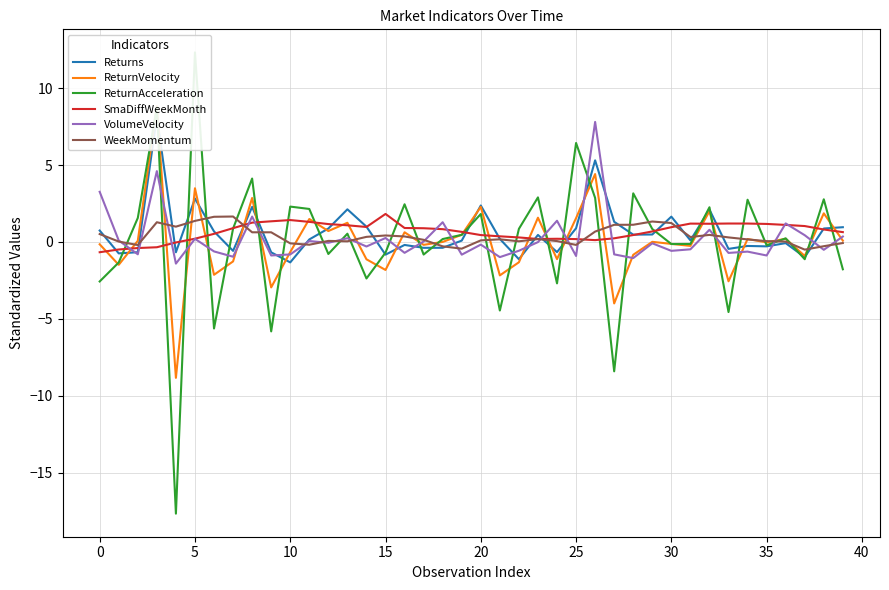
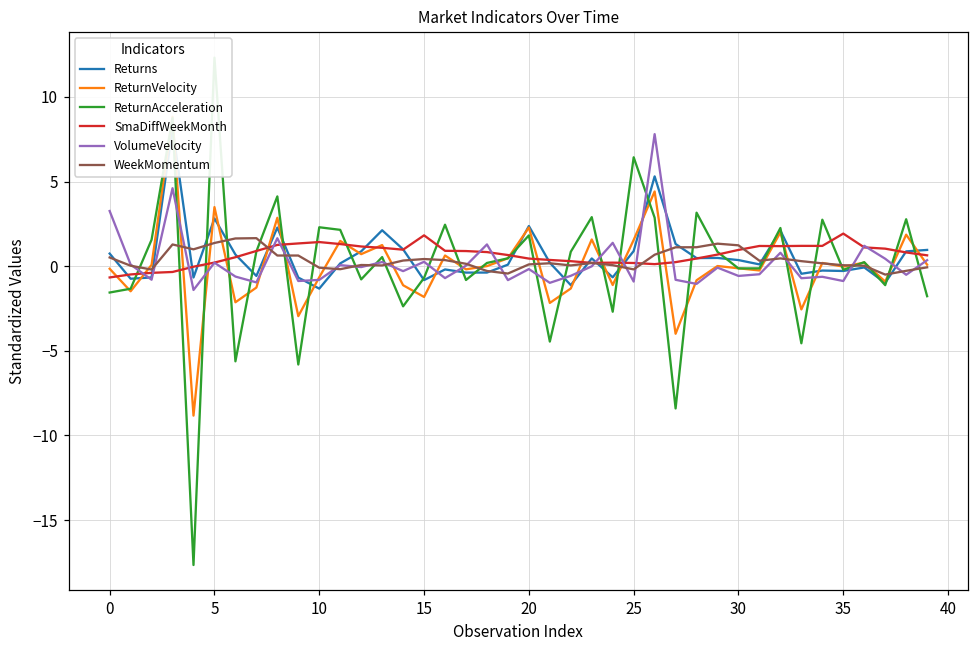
  {
    "Returns": {
      "0": 0.7,
      "5": 2.8,
      "10": -1.3,
      "25": 0.9,
-     "30": 1.6
+     "30": 0.4
    },
    "ReturnVelocity": {
      "0": -0.2,
      "5": 3.5,
      "15": -1.8,
      "25": 1.5
    },
    "ReturnAcceleration": {
-     "0": -2.6,
+     "0": -1.6,
      "10": 2.3,
      "20": 1.8,
      "25": 6.4
    },
    "SmaDiffWeekMonth": {
      "0": -0.7,
      "10": 1.4,
      "15": 1.8,
      "20": 0.4,
      "25": 0.2,
      "30": 1.0,
-     "35": 1.2
+     "35": 1.9
    },
    "VolumeVelocity": {
      "0": 3.3,
      "20": -0.2,
      "25": -0.9,
      "30": -0.6,
      "35": -0.9
    },
    "WeekMomentum": {
      "0": 0.5,
      "5": 1.4,
      "10": -0.1,
      "20": 0.1,
      "25": -0.2,
      "30": 1.2
    }
  }
